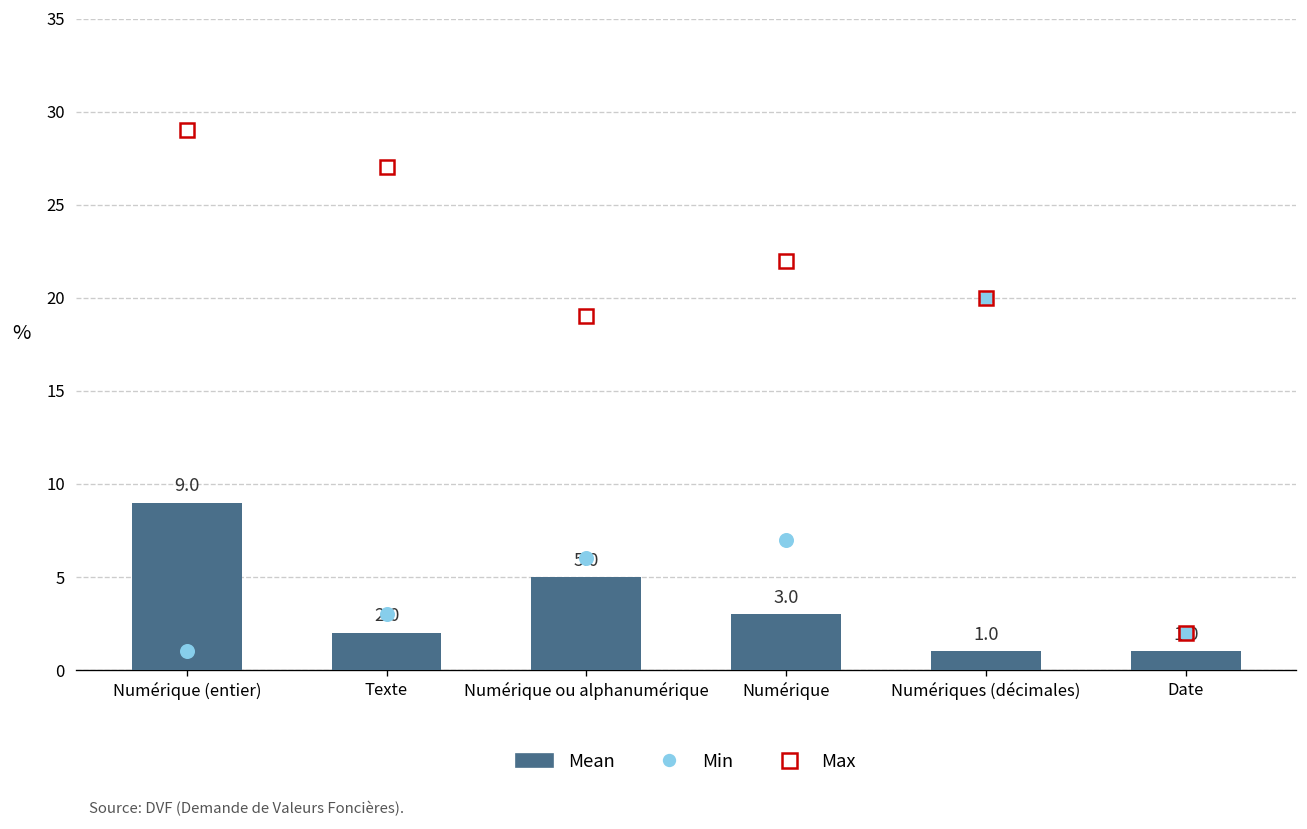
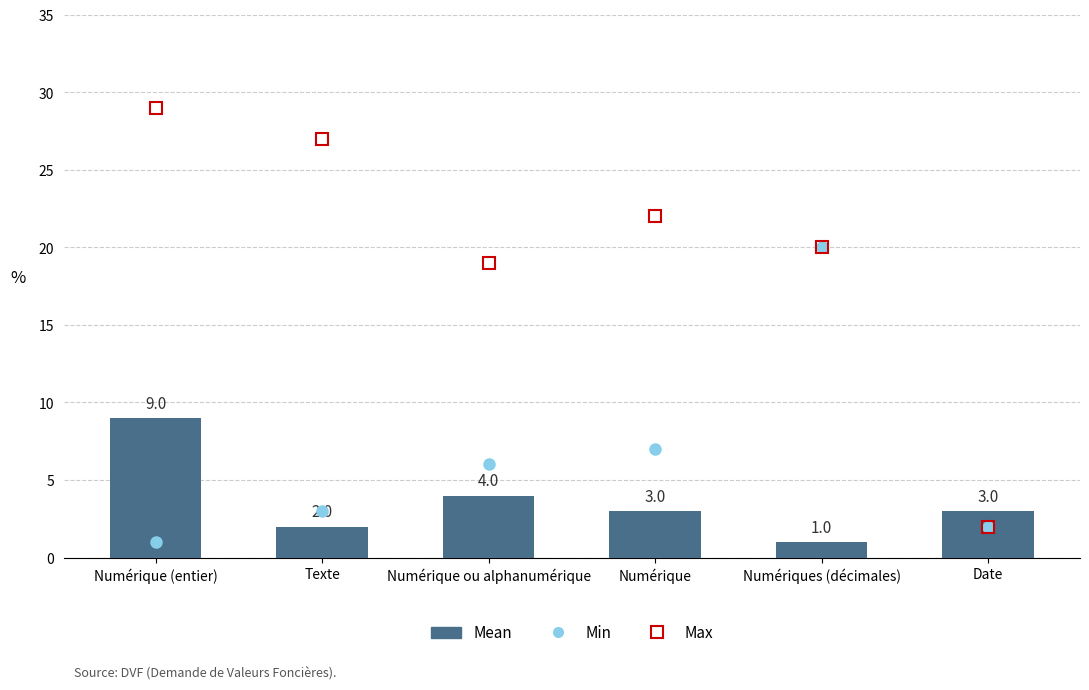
  {
    "Mean": {
      "Numérique (entier)": 9.0,
-     "Numérique ou alphanumérique": 5.0,
+     "Numérique ou alphanumérique": 4.0,
      "Numérique": 3.0,
      "Numériques (décimales)": 1.0,
-     "Date": 1.0
+     "Date": 3.0
    }
  }
